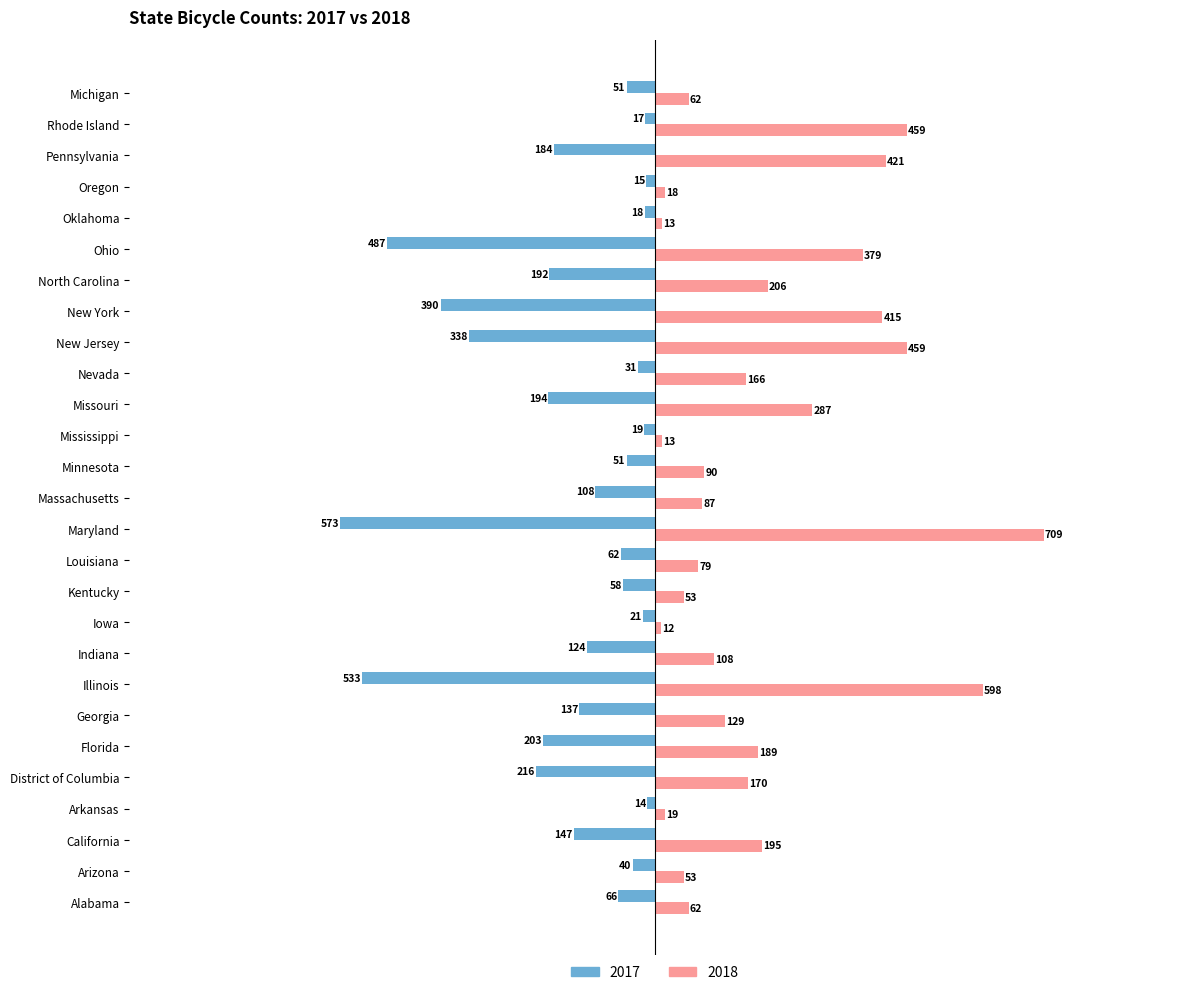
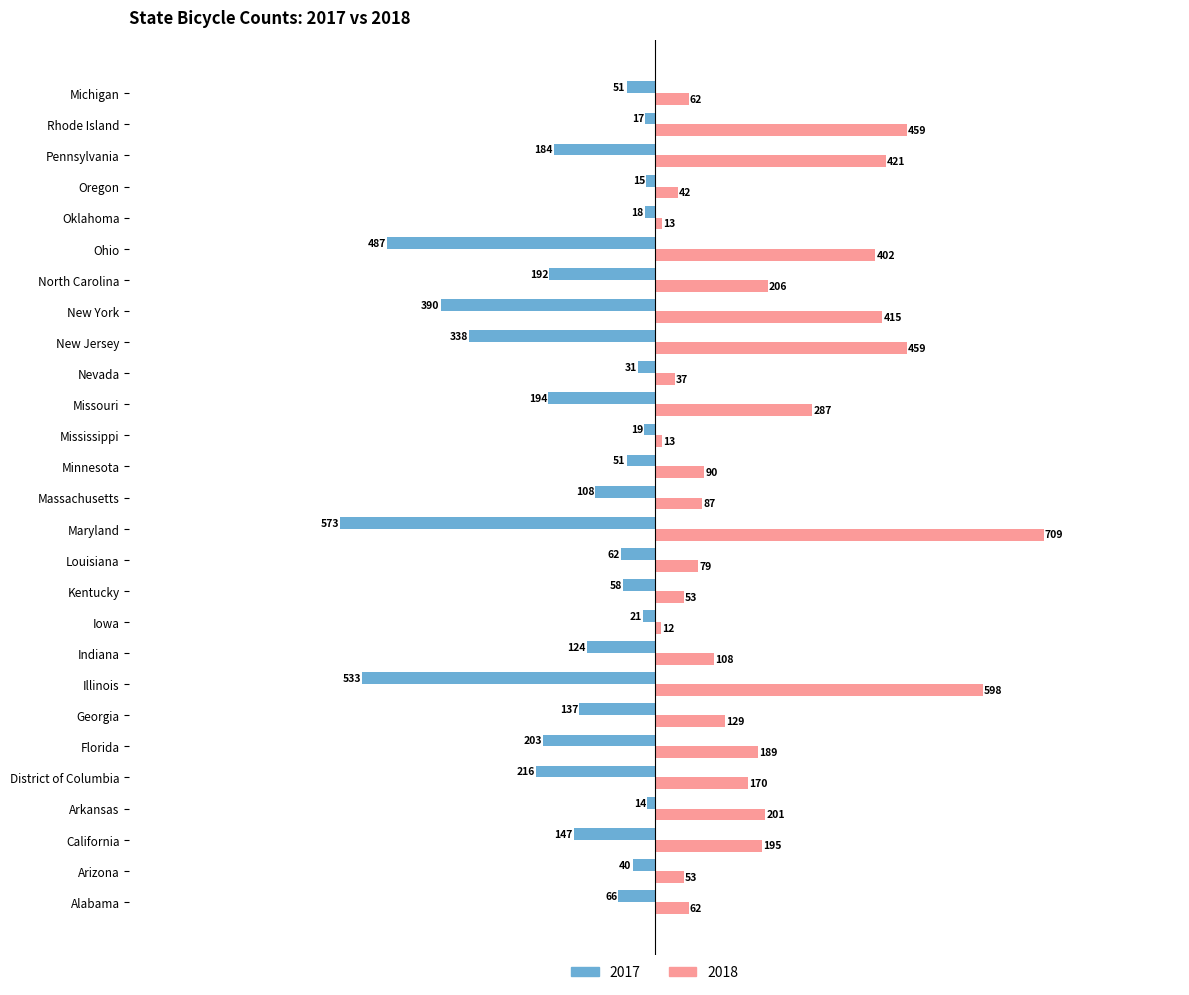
  {
    "2018": {
      "Michigan": 62,
      "Rhode Island": 459,
      "Pennsylvania": 421,
-     "Oregon": 18,
+     "Oregon": 42,
      "Oklahoma": 13,
-     "Ohio": 379,
+     "Ohio": 402,
      "North Carolina": 206,
      "New York": 415,
      "New Jersey": 459,
-     "Nevada": 166,
+     "Nevada": 37,
      "Missouri": 287,
      "Mississippi": 13,
      "Minnesota": 90,
      "Massachusetts": 87,
      "Maryland": 709,
      "Louisiana": 79,
      "Kentucky": 53,
      "Iowa": 12,
      "Indiana": 108,
      "Illinois": 598,
      "Georgia": 129,
      "Florida": 189,
      "District of Columbia": 170,
-     "Arkansas": 19,
+     "Arkansas": 201,
      "California": 195,
      "Arizona": 53,
      "Alabama": 62
    }
  }
